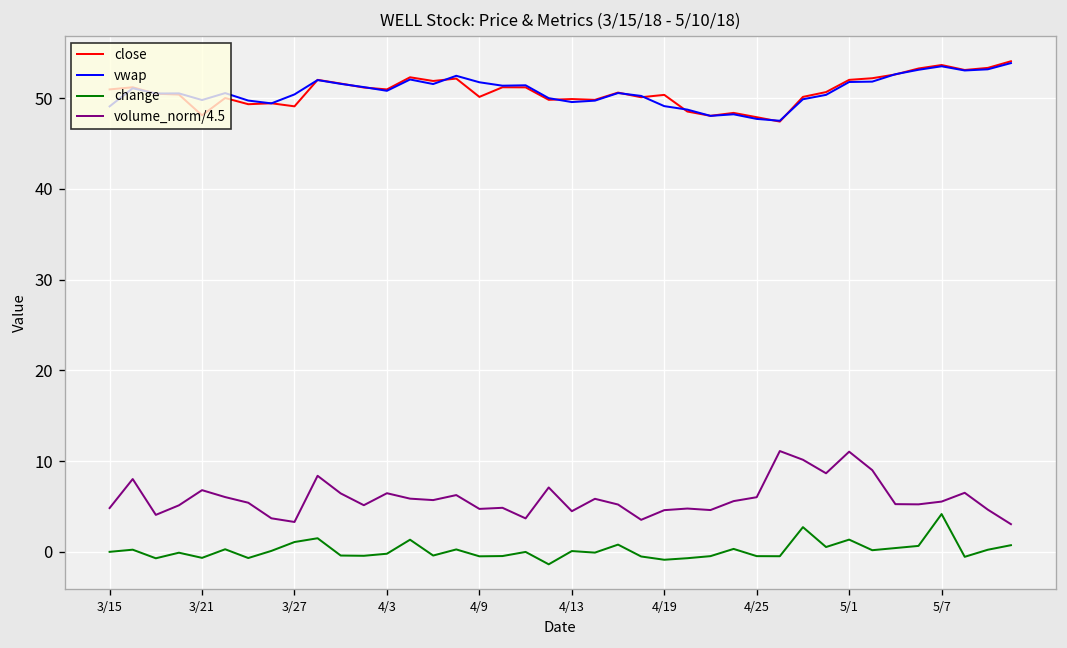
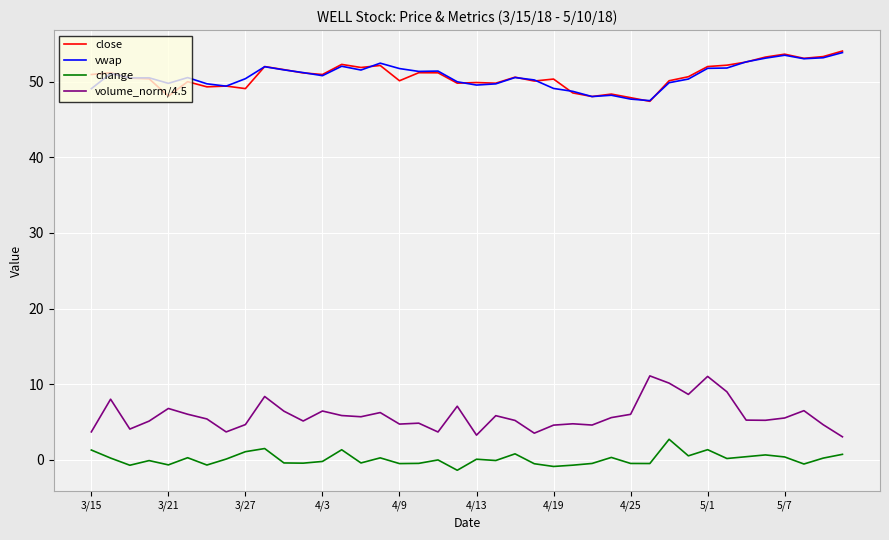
  {
    "close": {
      "3/27": 49,
      "4/9": 50,
      "4/13": 50,
      "4/19": 50
    },
    "vwap": {
      "3/27": 50,
      "4/9": 52,
      "4/13": 50,
      "4/19": 49
    },
    "change": {
-     "3/15": 0,
+     "3/15": 1,
      "3/21": -1,
      "3/27": 1,
      "4/3": 0,
      "4/9": 0,
      "4/13": 0,
      "4/19": -1,
      "4/25": 0,
      "5/1": 1,
-     "5/7": 4
+     "5/7": 0
    },
    "volume_norm/4.5": {
-     "3/15": 5,
+     "3/15": 4,
      "3/21": 7,
-     "3/27": 3,
+     "3/27": 5,
      "4/3": 6,
      "4/9": 5,
-     "4/13": 4,
+     "4/13": 3,
      "4/19": 5,
      "4/25": 6,
      "5/1": 11,
      "5/7": 6
    }
  }
